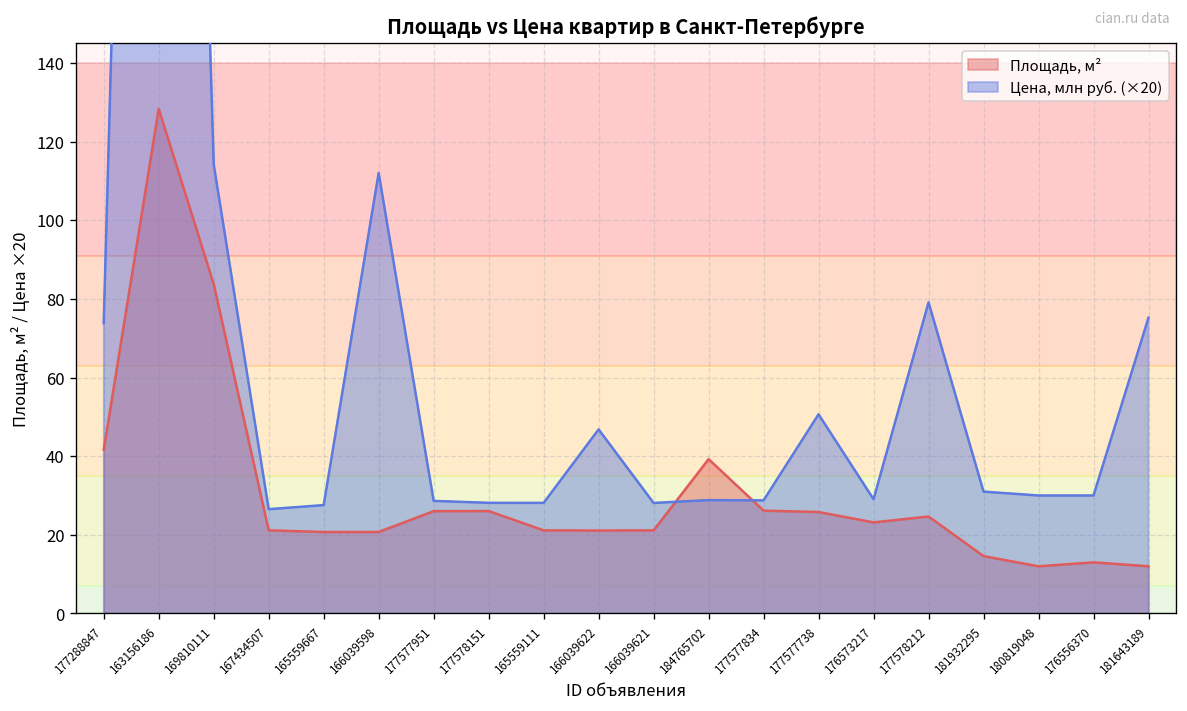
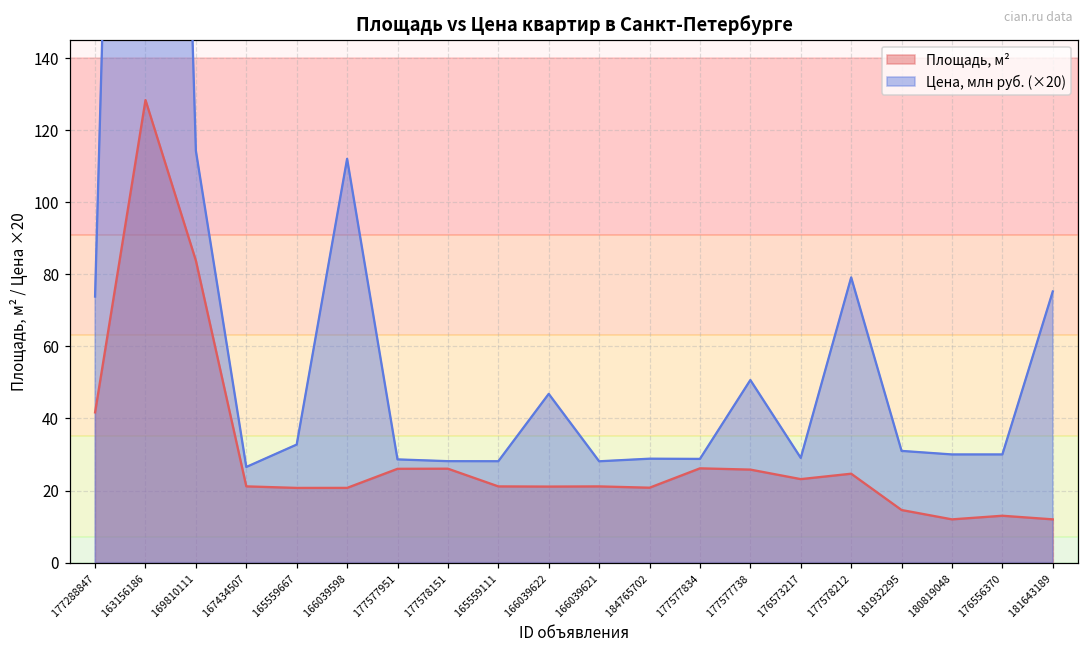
  {
    "Площадь, м²": {
      "177288847": 42,
      "163156186": 128,
      "169810111": 84,
      "167434507": 21,
      "165559667": 21,
      "166039598": 21,
      "177577951": 26,
      "177578151": 26,
      "165559111": 21,
      "166039622": 21,
      "166039621": 21,
-     "184765702": 39,
+     "184765702": 21,
      "177577834": 26,
      "177577738": 26,
      "176573217": 23,
      "177578212": 25,
      "181932295": 15,
      "180819048": 12,
      "176556370": 13,
      "181643189": 12
    },
    "Цена, млн руб. (×20)": {
      "177288847": 74,
      "169810111": 114,
      "167434507": 27,
-     "165559667": 28,
+     "165559667": 33,
      "166039598": 112,
      "177577951": 29,
      "177578151": 28,
      "165559111": 28,
      "166039622": 47,
      "166039621": 28,
      "184765702": 29,
      "177577834": 29,
      "177577738": 51,
      "176573217": 29,
      "177578212": 79,
      "181932295": 31,
      "180819048": 30,
      "176556370": 30,
      "181643189": 75
    }
  }
